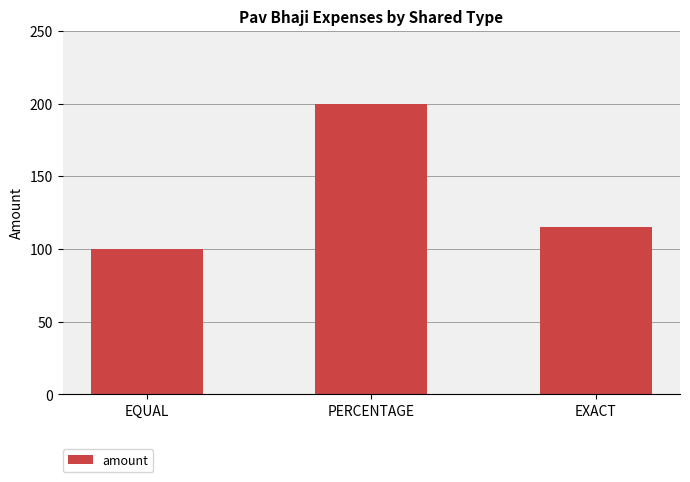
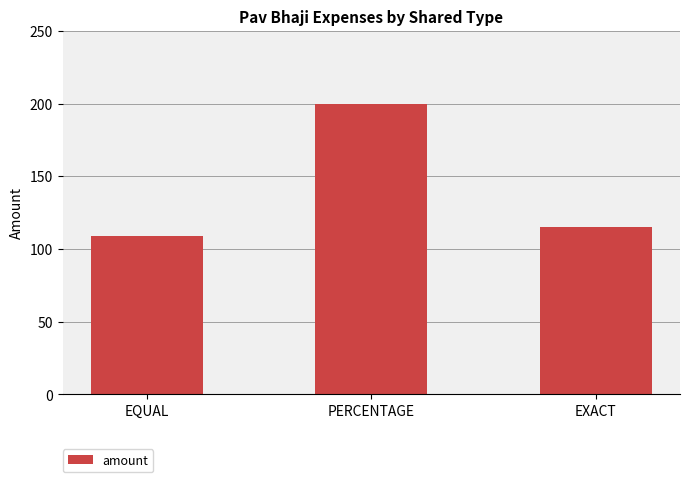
  {
-   "EQUAL": 100,
+   "EQUAL": 109,
    "PERCENTAGE": 200,
    "EXACT": 115
  }
